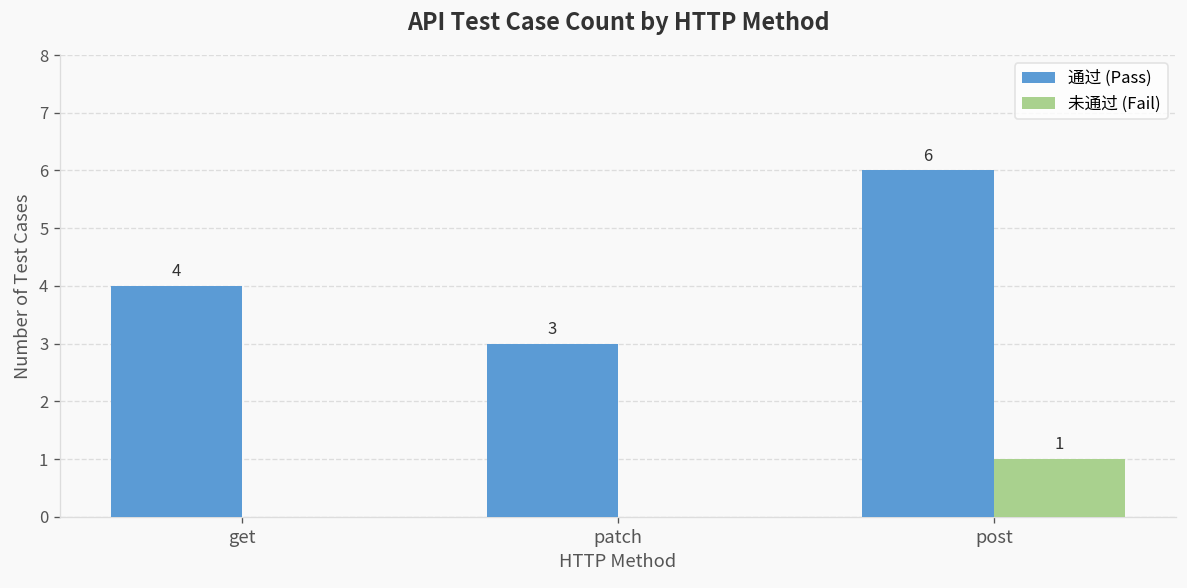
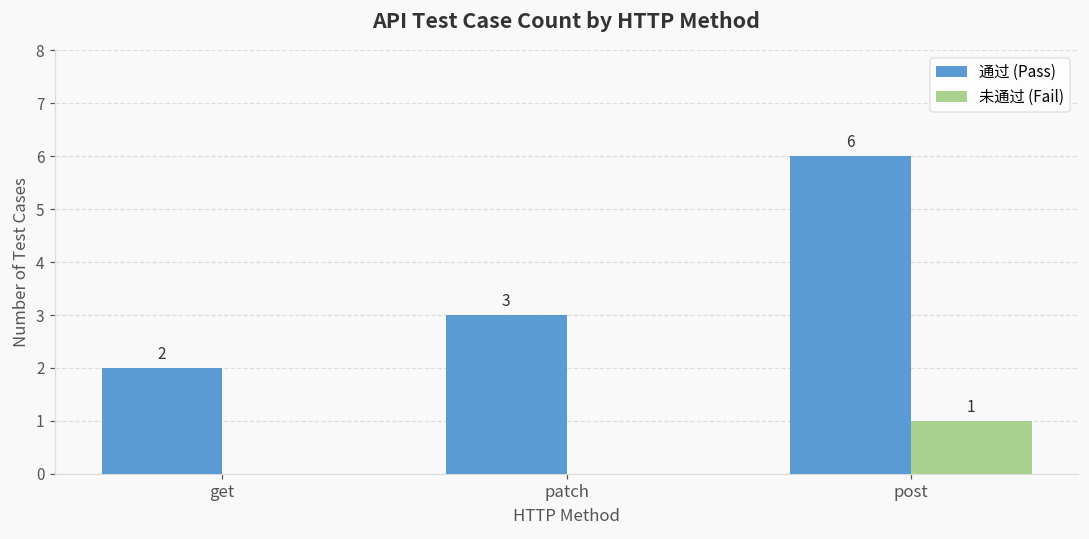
  {
    "通过 (Pass)": {
-     "get": 4,
+     "get": 2,
      "patch": 3,
      "post": 6
    },
    "未通过 (Fail)": {
      "post": 1
    }
  }
